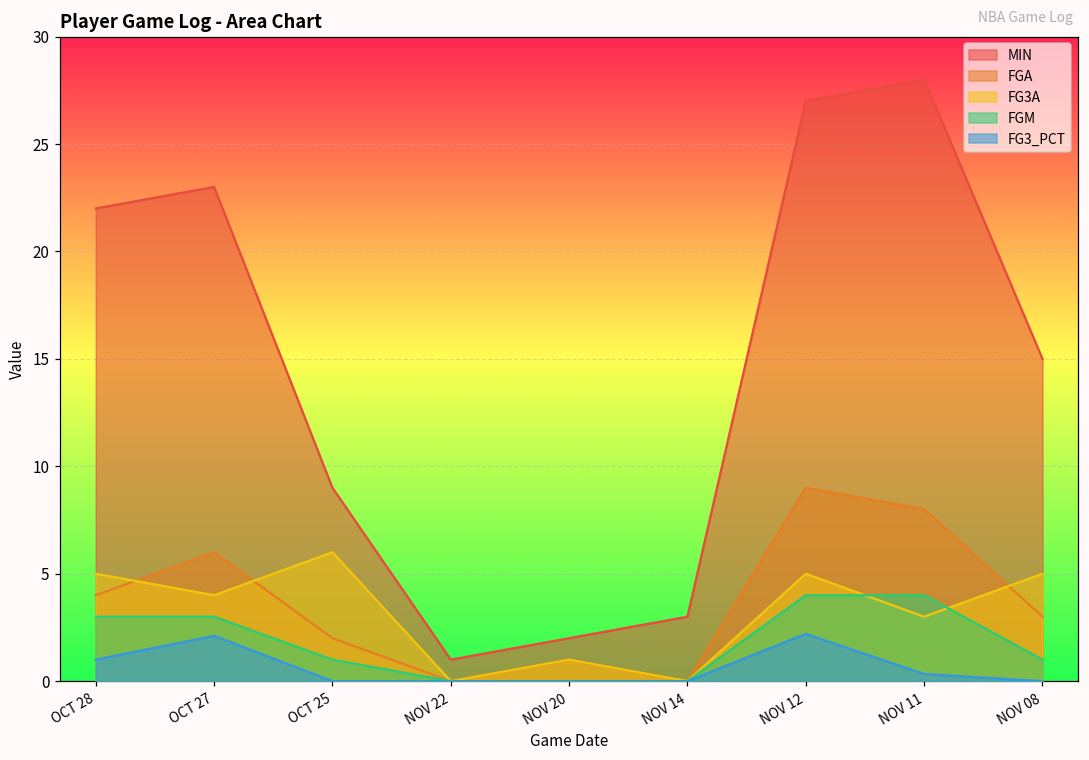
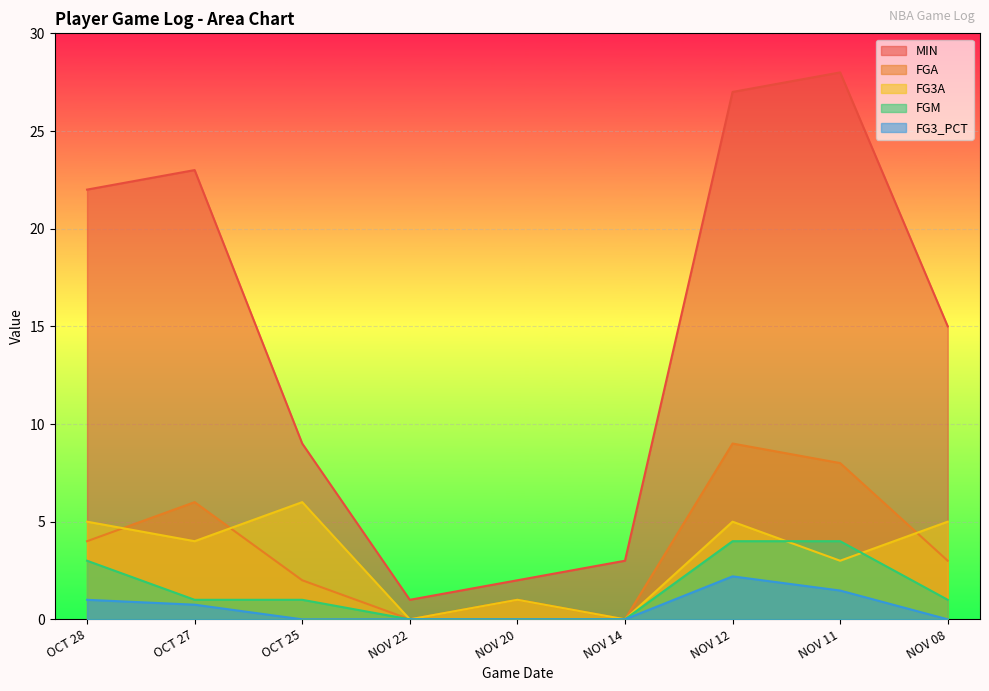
  {
    "FG3A": {
      "OCT 28": 5.0,
      "OCT 27": 4.0,
      "OCT 25": 6.0,
      "NOV 12": 5.0,
      "NOV 11": 3.0,
      "NOV 08": 5.0
    },
    "FGM": {
      "OCT 28": 3,
-     "OCT 27": 3,
+     "OCT 27": 1,
      "OCT 25": 1,
      "NOV 12": 4,
      "NOV 11": 4,
      "NOV 08": 1
    },
    "FG3_PCT": {
      "OCT 28": 1.0,
-     "OCT 27": 2.1,
+     "OCT 27": 0.8,
      "OCT 25": 0.0,
      "NOV 12": 2.2,
-     "NOV 11": 0.3,
+     "NOV 11": 1.5,
      "NOV 08": 0.0
    }
  }
